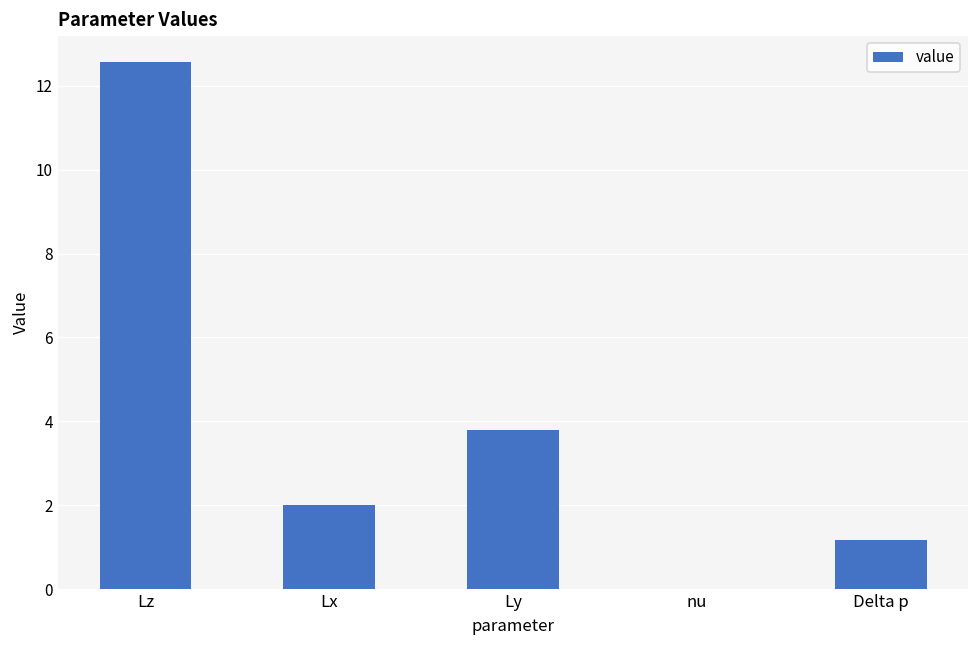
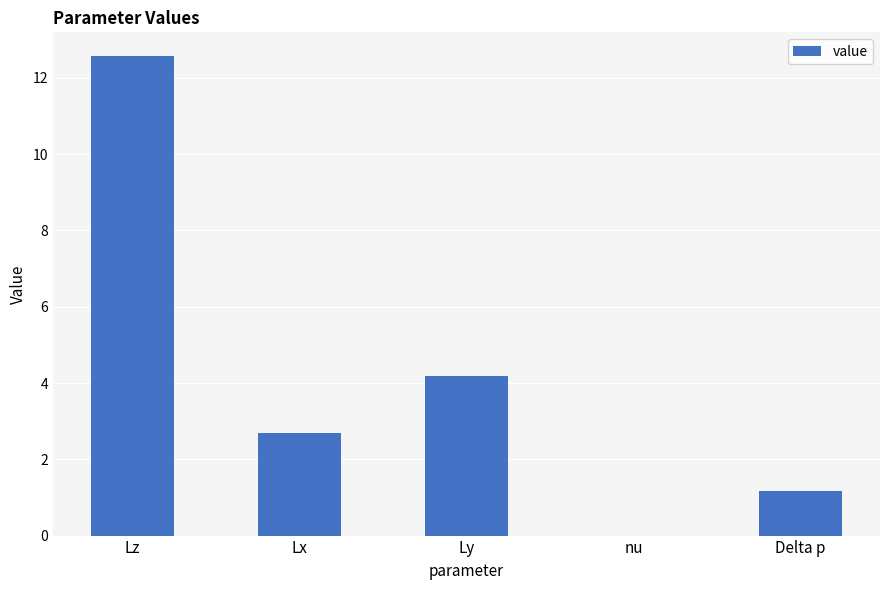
  {
    "Lz": 12.6,
-   "Lx": 2.0,
-   "Ly": 3.8,
+   "Lx": 2.7,
+   "Ly": 4.2,
    "Delta p": 1.2
  }
